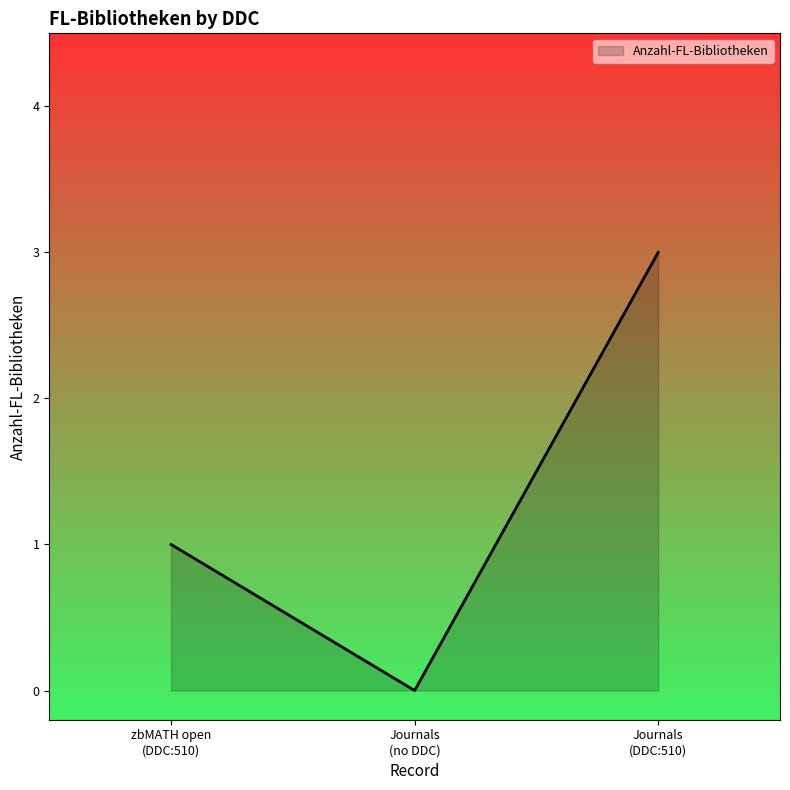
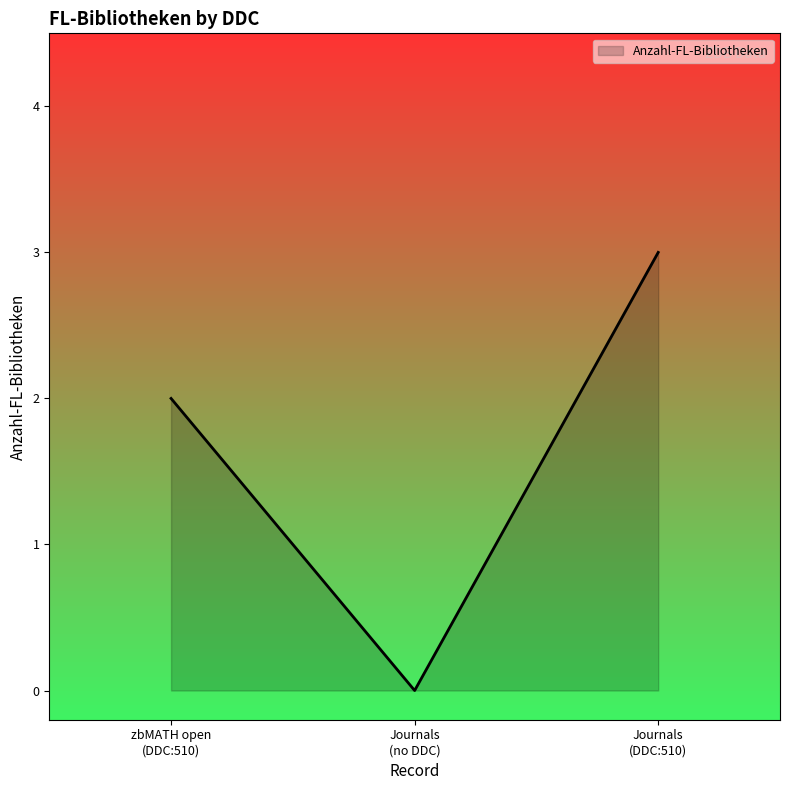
  {
-   "zbMATH open (DDC:510)": 1,
+   "zbMATH open (DDC:510)": 2,
    "Journals (no DDC)": 0,
    "Journals (DDC:510)": 3
  }
